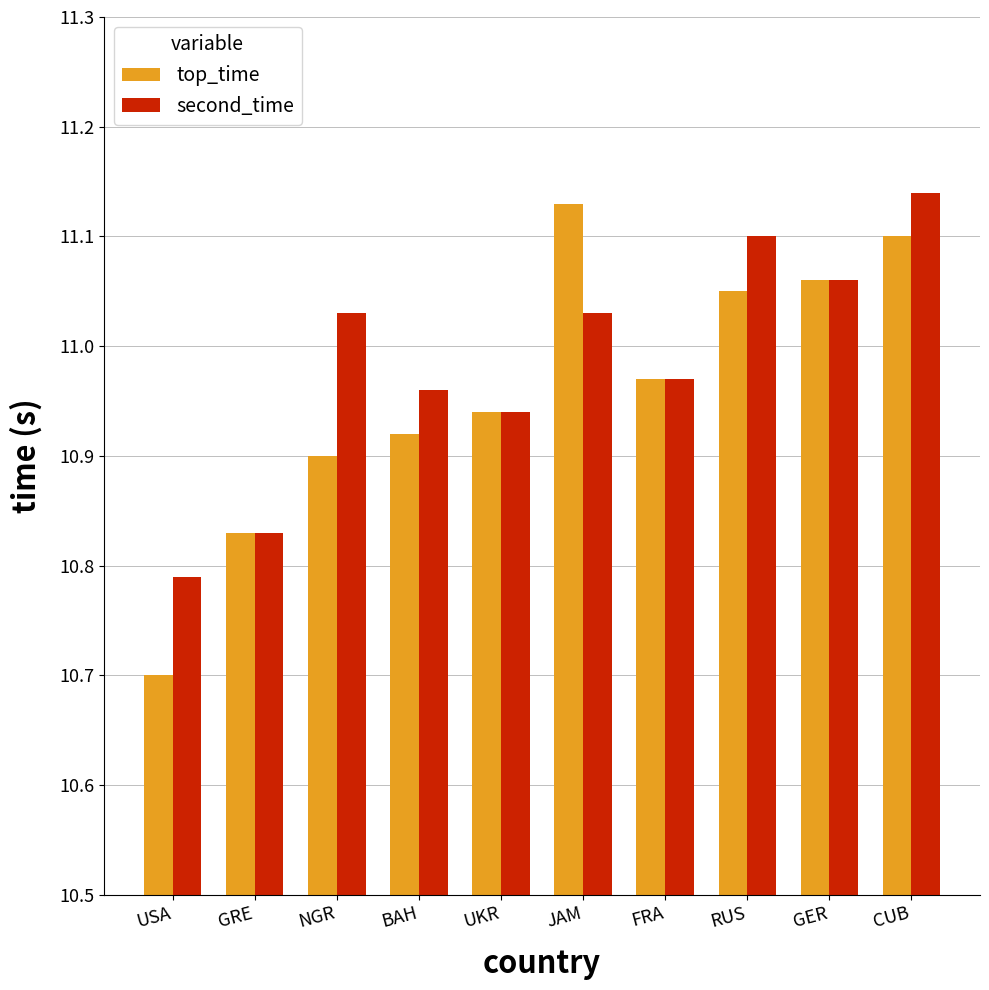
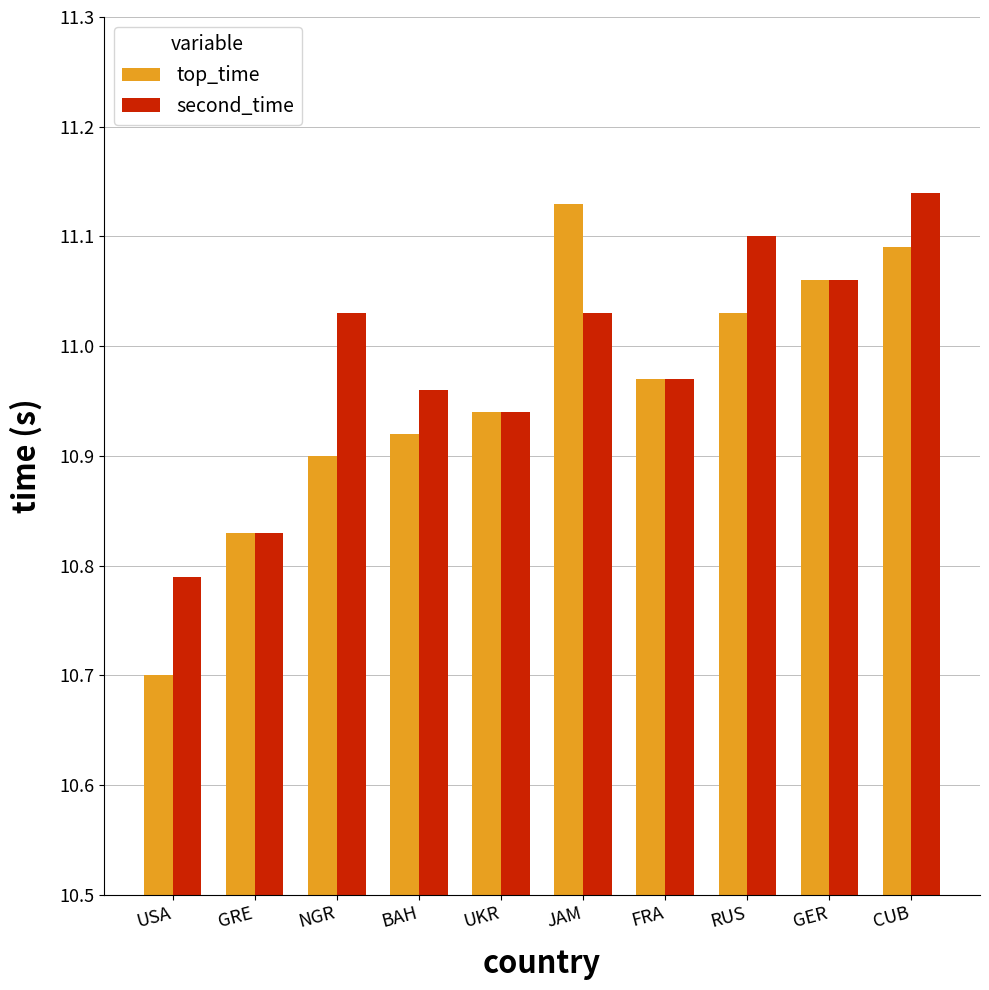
  {
    "top_time": {
      "USA": 10.70,
      "GRE": 10.83,
      "NGR": 10.90,
      "BAH": 10.92,
      "UKR": 10.94,
      "JAM": 11.13,
      "FRA": 10.97,
-     "RUS": 11.05,
+     "RUS": 11.03,
      "GER": 11.06,
-     "CUB": 11.10
+     "CUB": 11.09
    },
    "second_time": {
      "USA": 10.79,
      "GRE": 10.83,
      "NGR": 11.03,
      "BAH": 10.96,
      "UKR": 10.94,
      "JAM": 11.03,
      "FRA": 10.97,
      "RUS": 11.10,
      "GER": 11.06,
      "CUB": 11.14
    }
  }
